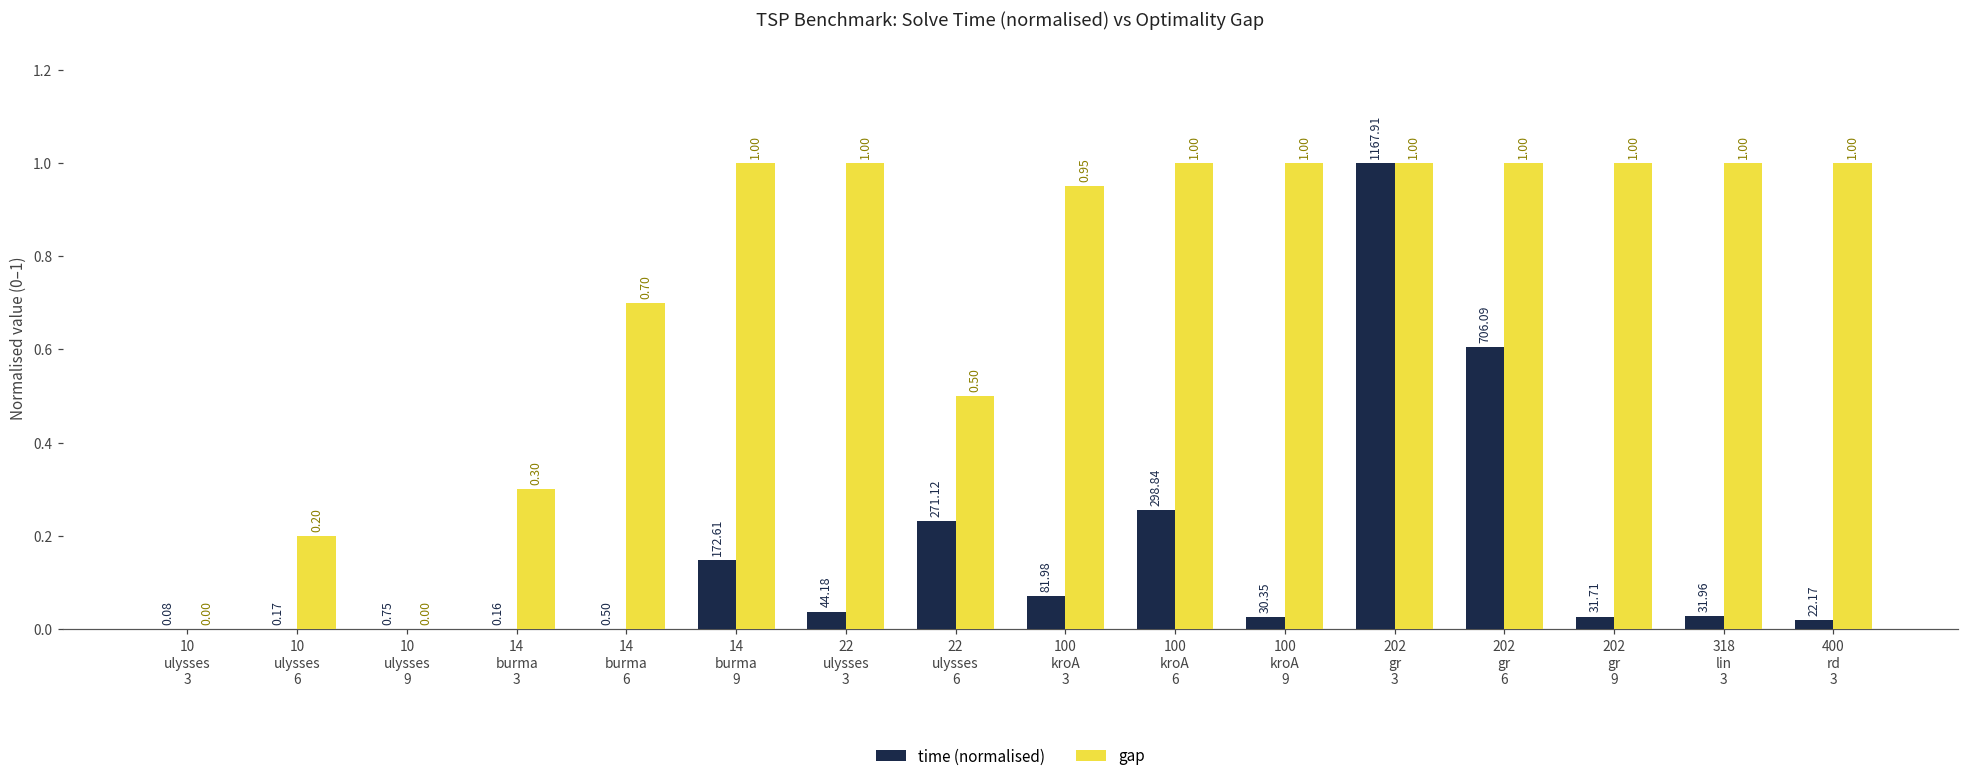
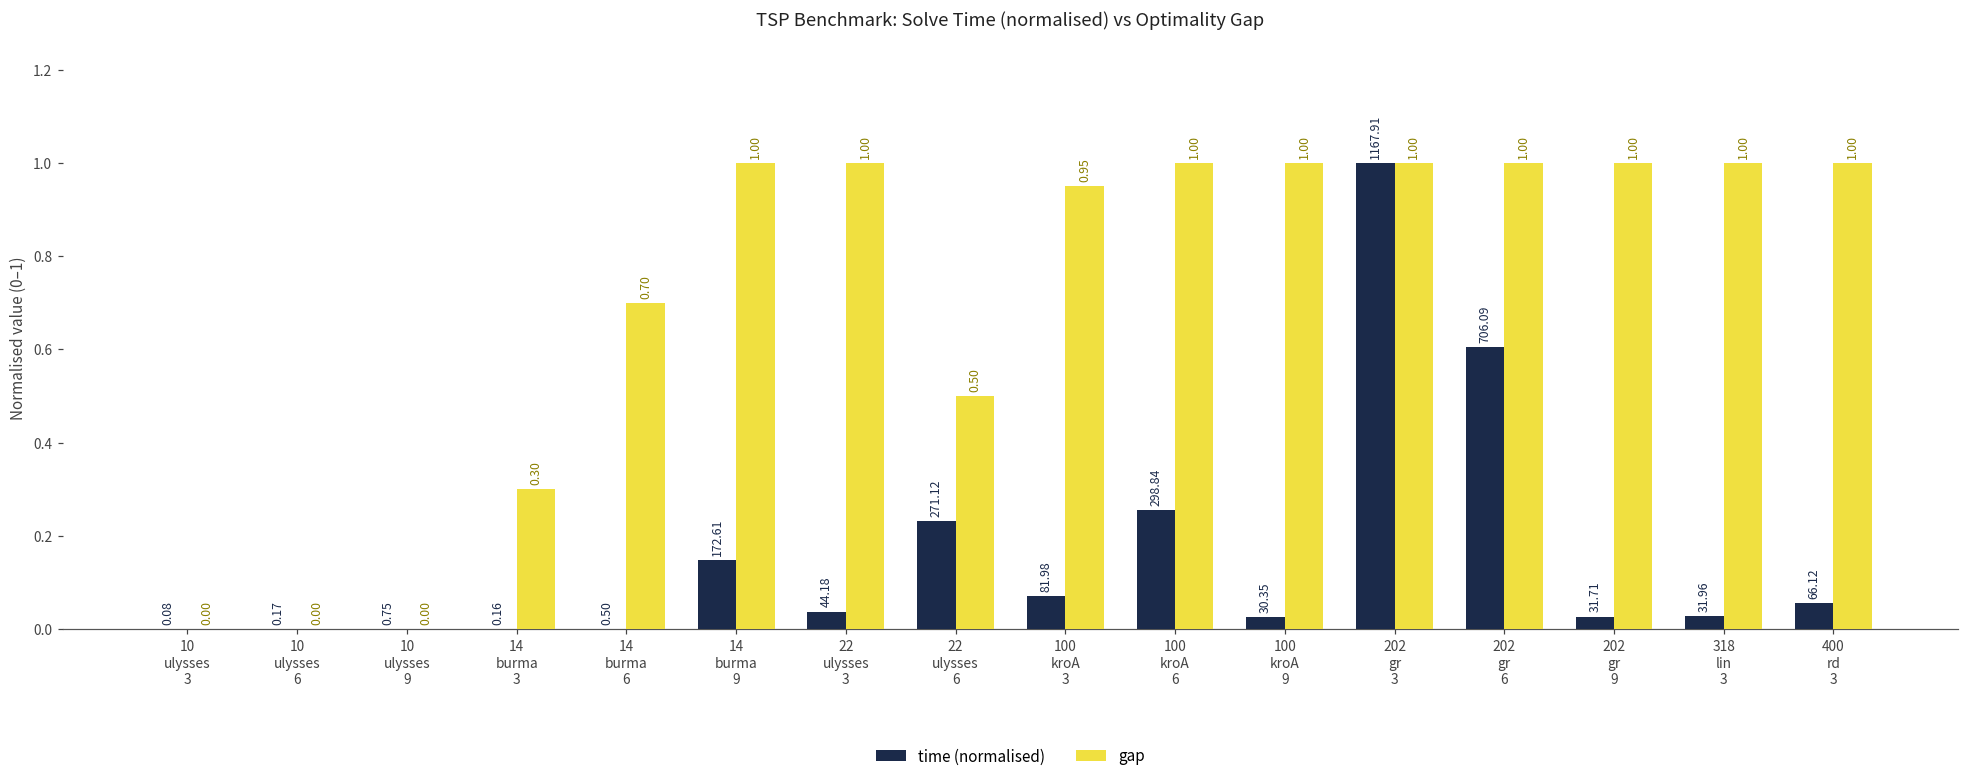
  {
    "time (normalised)": {
-     "400 rd 3": 22.17
+     "400 rd 3": 66.12
    },
    "gap": {
      "10 ulysses 3": 0.00,
-     "10 ulysses 6": 0.20,
+     "10 ulysses 6": 0.00,
      "10 ulysses 9": 0.00,
      "14 burma 3": 0.30,
      "14 burma 6": 0.70,
      "14 burma 9": 1.00,
      "22 ulysses 3": 1.00,
      "22 ulysses 6": 0.50,
      "100 kroA 3": 0.95,
      "100 kroA 6": 1.00,
      "100 kroA 9": 1.00,
      "202 gr 3": 1.00,
      "202 gr 6": 1.00,
      "202 gr 9": 1.00,
      "318 lin 3": 1.00,
      "400 rd 3": 1.00
    }
  }
